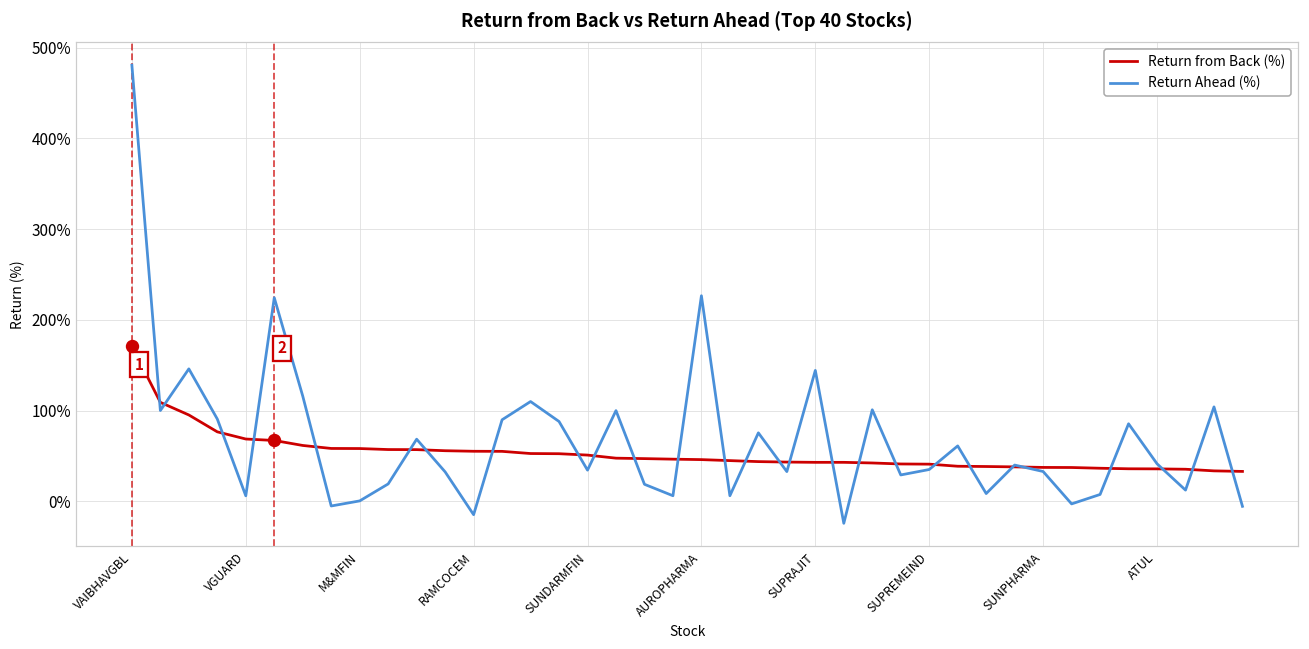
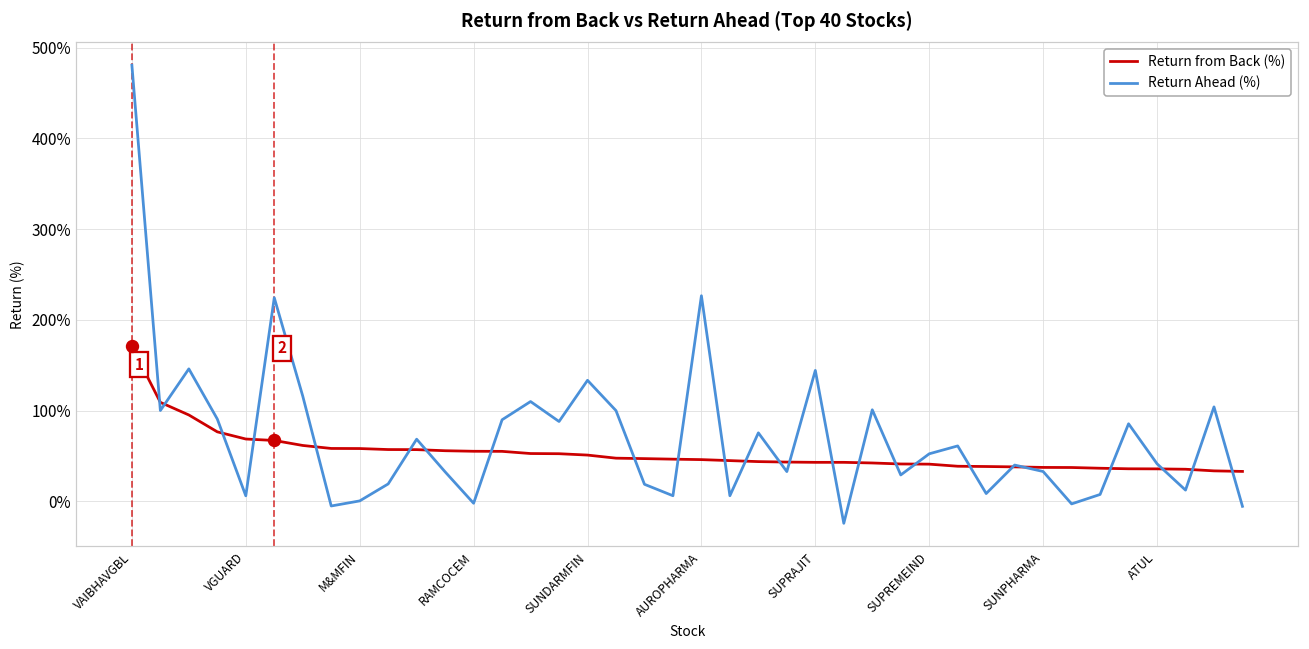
  {
    "Return Ahead (%)": {
      "VAIBHAVGBL": "480%",
      "VGUARD": "10%",
      "M&MFIN": "0%",
-     "RAMCOCEM": "-10%",
-     "SUNDARMFIN": "30%",
+     "RAMCOCEM": "0%",
+     "SUNDARMFIN": "130%",
      "AUROPHARMA": "230%",
      "SUPRAJIT": "140%",
-     "SUPREMEIND": "40%",
+     "SUPREMEIND": "50%",
      "SUNPHARMA": "30%",
      "ATUL": "40%"
    }
  }
